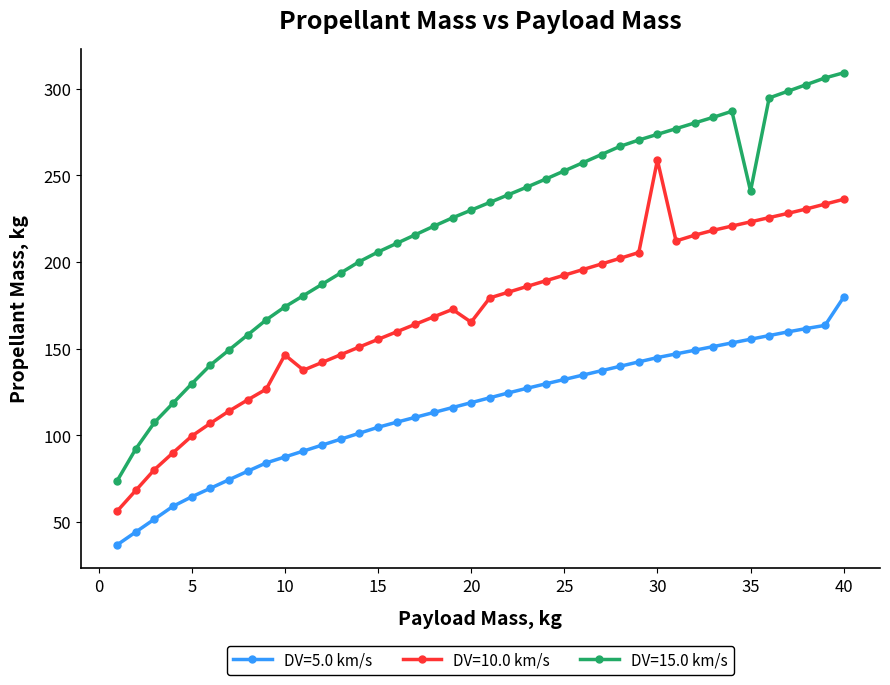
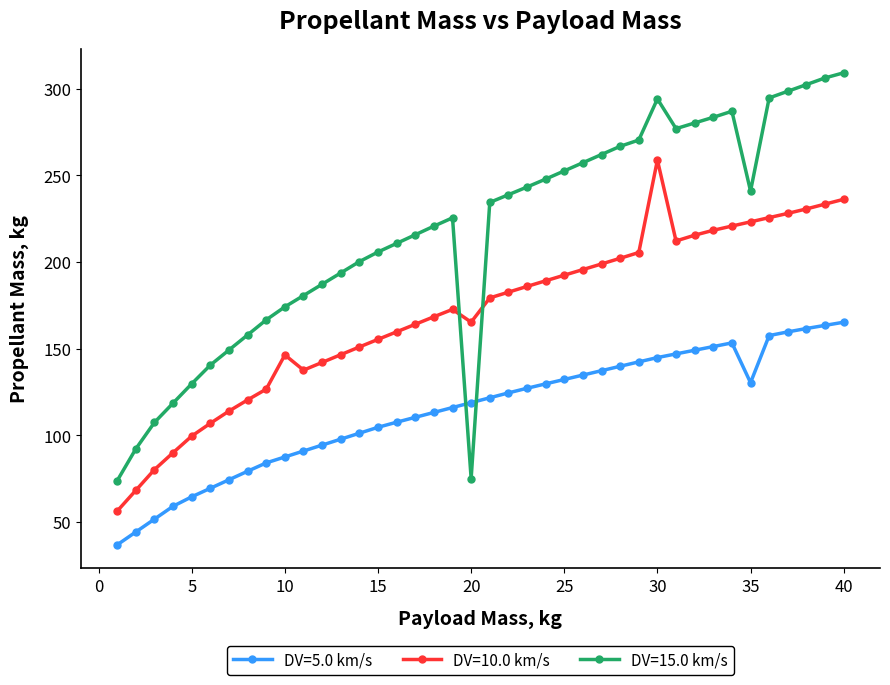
  {
    "DV=5.0 km/s": {
      "5": 65,
      "10": 88,
      "15": 105,
      "20": 119,
      "25": 132,
      "30": 145,
-     "35": 155,
-     "40": 180
+     "35": 130,
+     "40": 165
    },
    "DV=10.0 km/s": {
      "5": 100,
      "10": 146,
      "15": 155,
      "20": 165,
      "25": 192,
      "30": 259,
      "35": 223,
      "40": 236
    },
    "DV=15.0 km/s": {
      "5": 130,
      "10": 174,
      "15": 206,
-     "20": 230,
+     "20": 75,
      "25": 253,
-     "30": 274,
+     "30": 294,
      "35": 241,
      "40": 309
    }
  }
